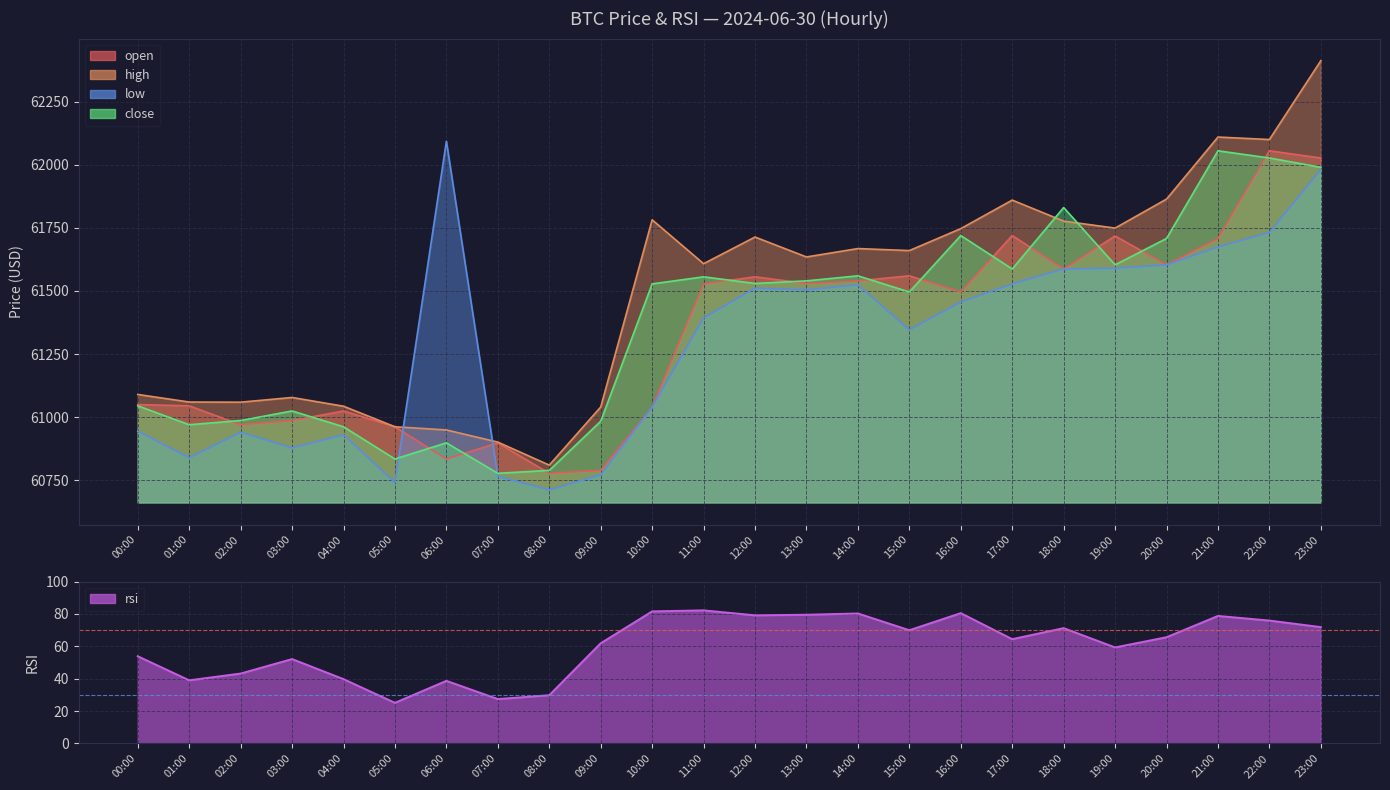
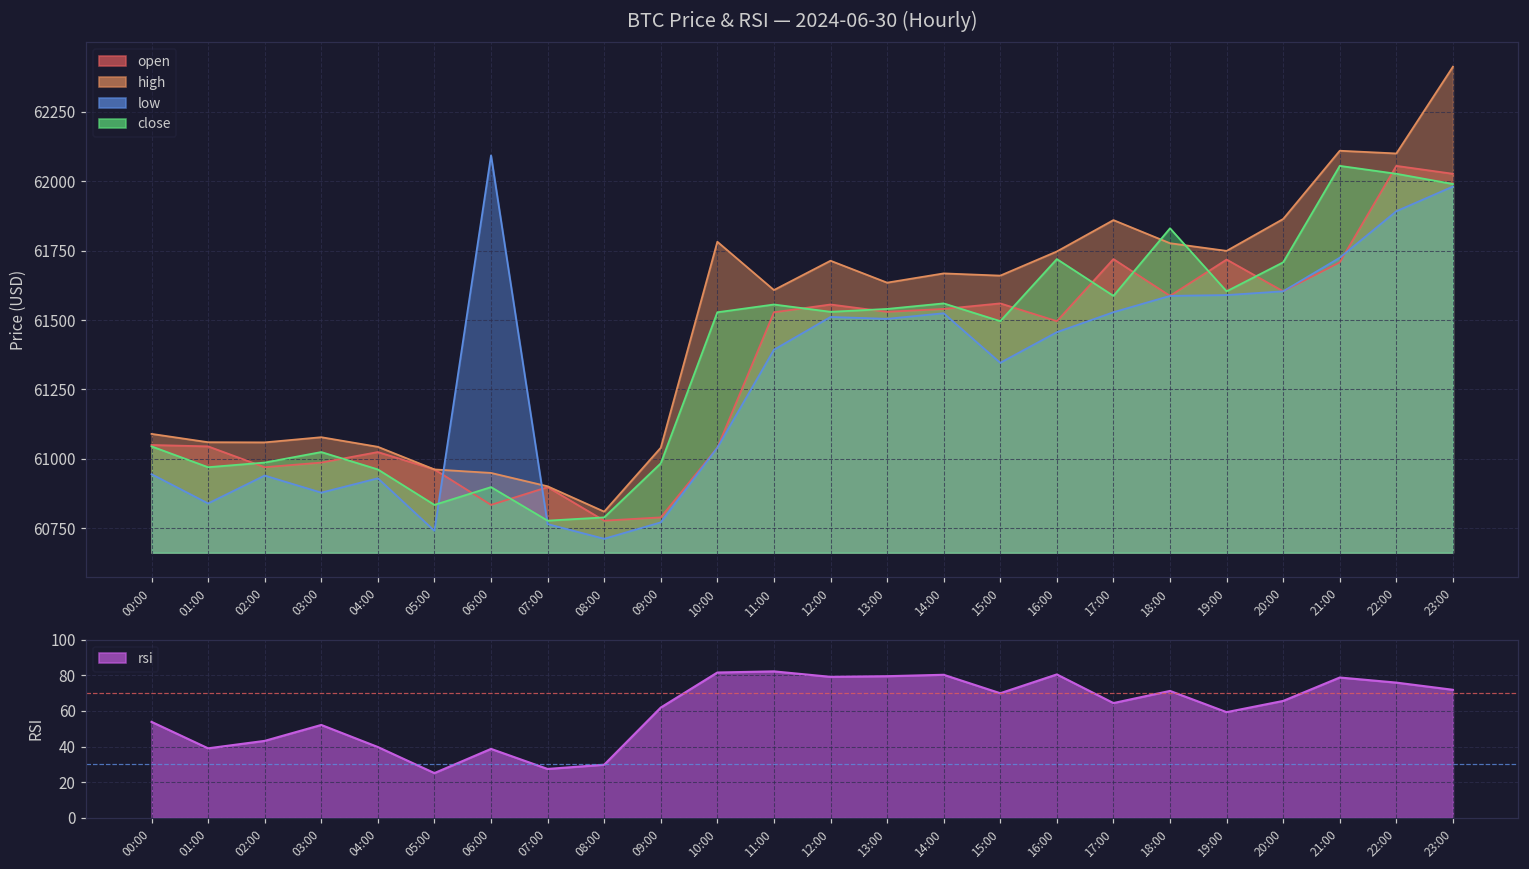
  {
    "BTC Price & RSI — 2024-06-30 (Hourly)": {
      "low": {
        "00:00": 60940,
        "01:00": 60840,
        "02:00": 60940,
        "03:00": 60880,
        "04:00": 60930,
        "05:00": 60740,
        "06:00": 62090,
        "07:00": 60770,
        "08:00": 60710,
        "09:00": 60770,
        "11:00": 61390,
        "12:00": 61510,
        "13:00": 61500,
        "14:00": 61520,
        "15:00": 61350,
        "16:00": 61460,
        "17:00": 61530,
        "19:00": 61590,
-       "21:00": 61670,
-       "22:00": 61730
+       "21:00": 61720,
+       "22:00": 61890
      },
      "close": {
        "01:00": 60970,
        "02:00": 60990,
        "03:00": 61020,
        "04:00": 60960,
        "05:00": 60830,
        "06:00": 60900,
        "07:00": 60780,
        "08:00": 60790,
        "09:00": 60980,
        "10:00": 61530,
        "11:00": 61560,
        "12:00": 61530,
        "13:00": 61540,
        "14:00": 61560,
        "15:00": 61500,
        "16:00": 61720,
        "17:00": 61590,
        "18:00": 61830,
        "19:00": 61600,
        "20:00": 61710,
        "21:00": 62060,
        "22:00": 62030
      }
    }
  }
